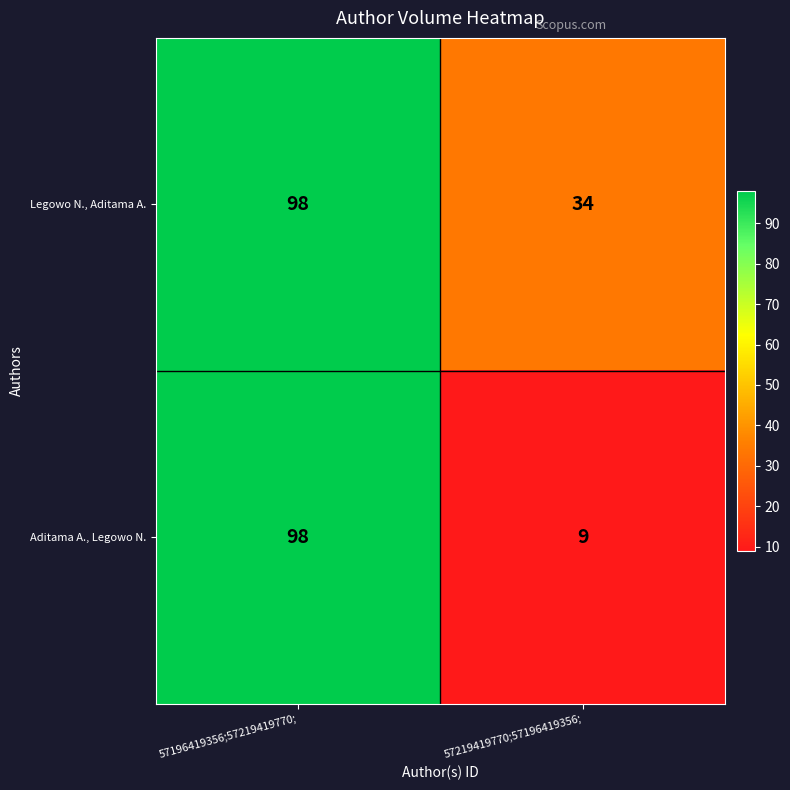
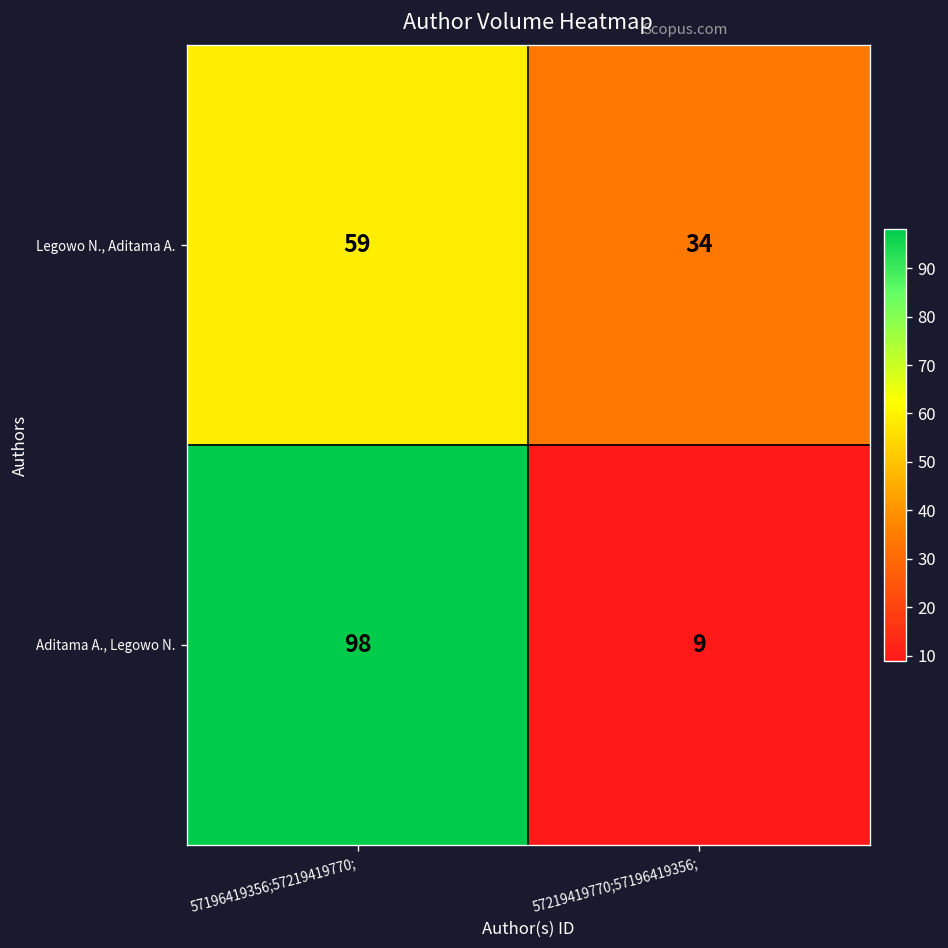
  {
    "Legowo N., Aditama A.": {
-     "57196419356;57219419770;": 98,
+     "57196419356;57219419770;": 59,
      "57219419770;57196419356;": 34
    },
    "Aditama A., Legowo N.": {
      "57196419356;57219419770;": 98,
      "57219419770;57196419356;": 9
    }
  }
